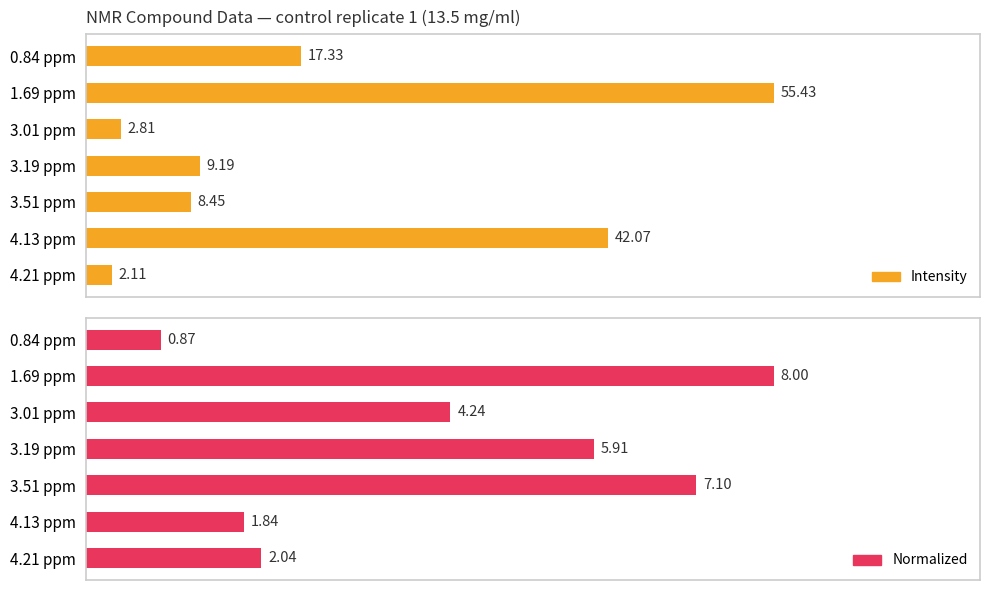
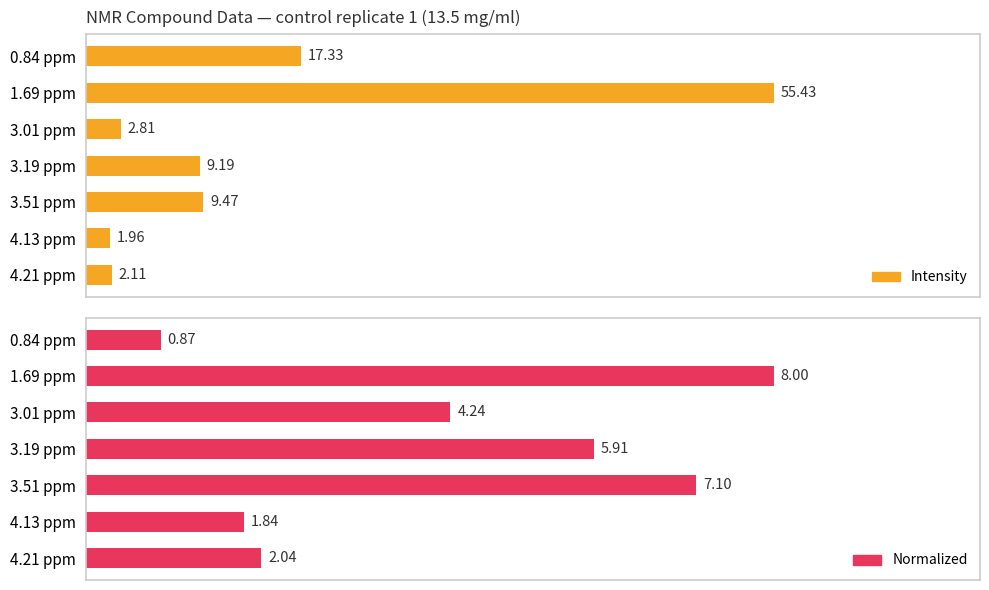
  {
    "NMR Compound Data — control replicate 1 (13.5 mg/ml)": {
      "0.84 ppm": 17.33,
      "1.69 ppm": 55.43,
      "3.01 ppm": 2.81,
      "3.19 ppm": 9.19,
-     "3.51 ppm": 8.45,
-     "4.13 ppm": 42.07,
+     "3.51 ppm": 9.47,
+     "4.13 ppm": 1.96,
      "4.21 ppm": 2.11
    }
  }
